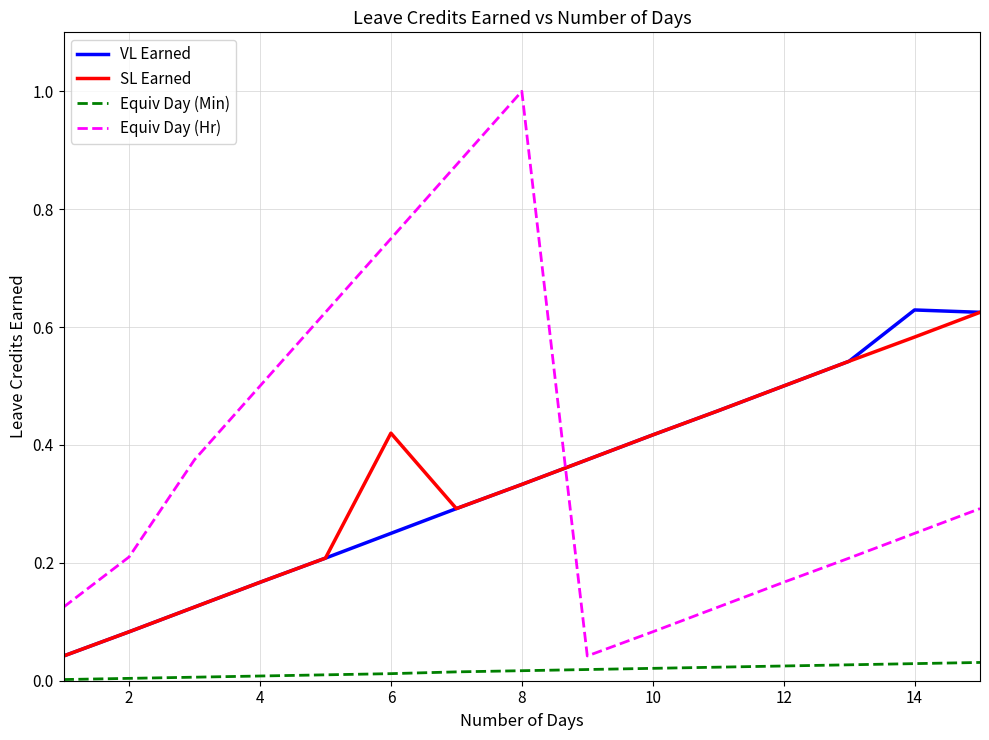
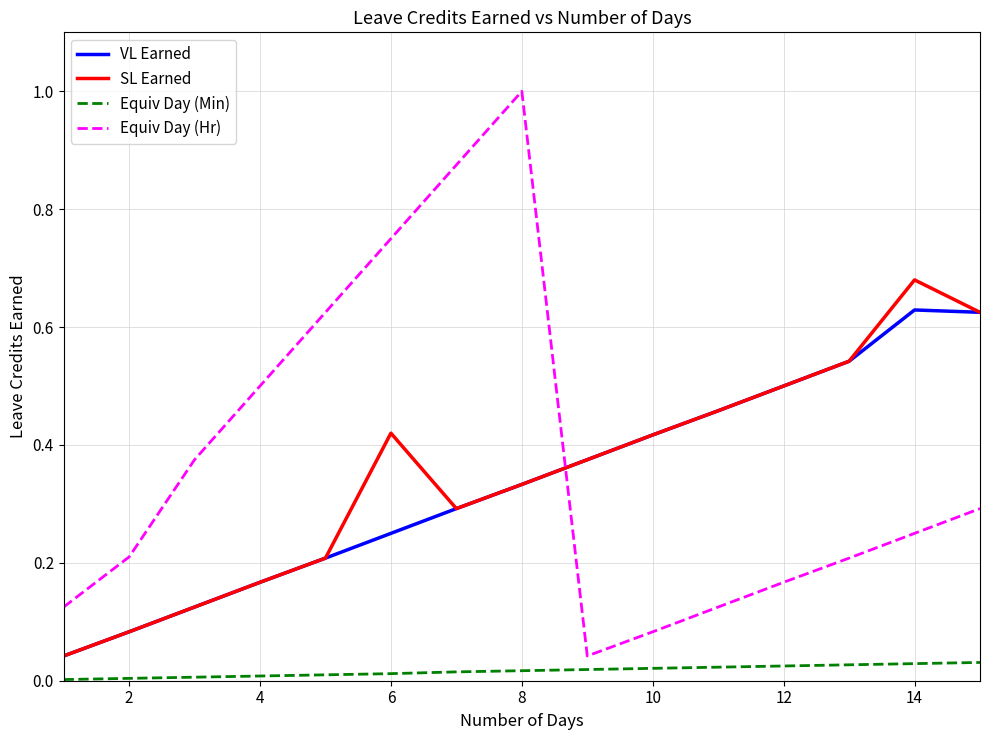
  {
    "VL Earned": {
      "6": 0.25,
      "14": 0.63
    },
    "SL Earned": {
      "6": 0.42,
-     "14": 0.58
+     "14": 0.68
    },
    "Equiv Day (Min)": {
      "2": 0.00,
      "4": 0.01,
      "6": 0.01,
      "8": 0.02,
      "10": 0.02,
      "12": 0.03,
      "14": 0.03
    },
    "Equiv Day (Hr)": {
      "2": 0.21,
      "4": 0.50,
      "6": 0.75,
      "8": 1.00,
      "10": 0.08,
      "12": 0.17,
      "14": 0.25
    }
  }
